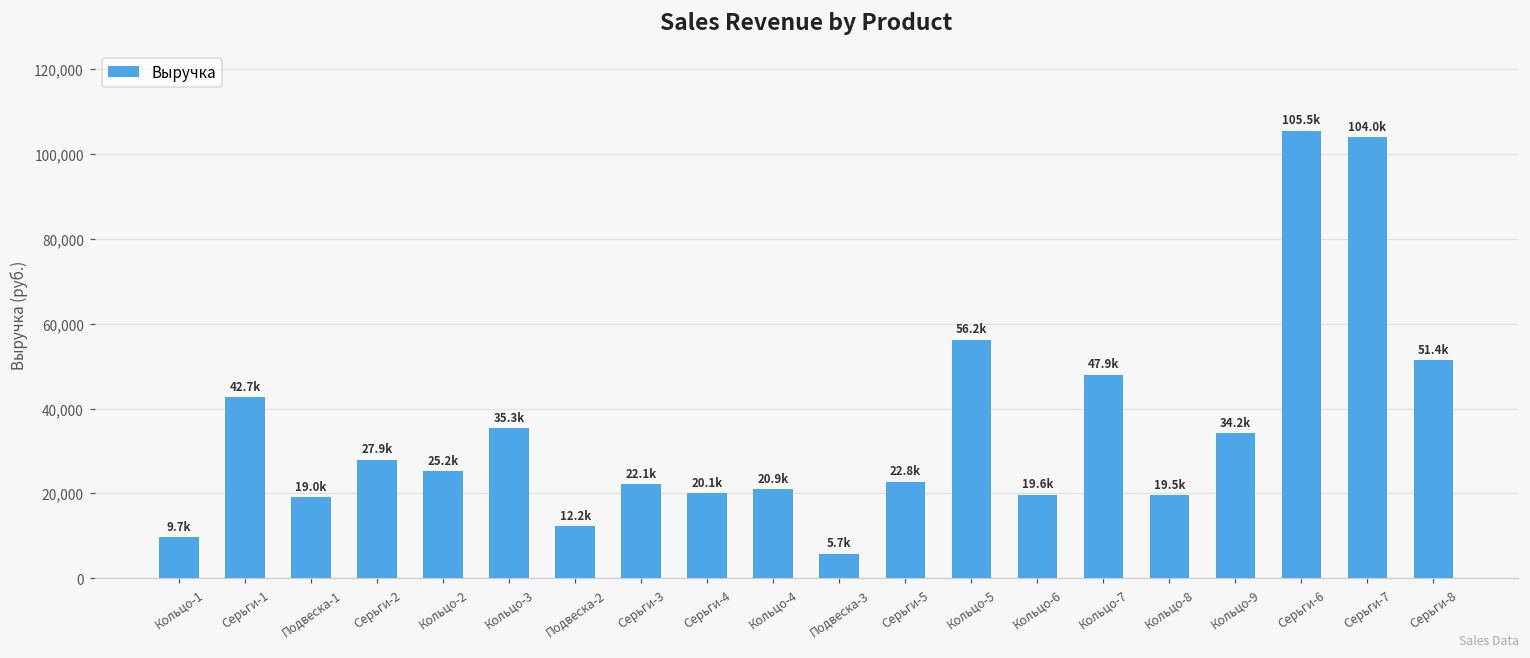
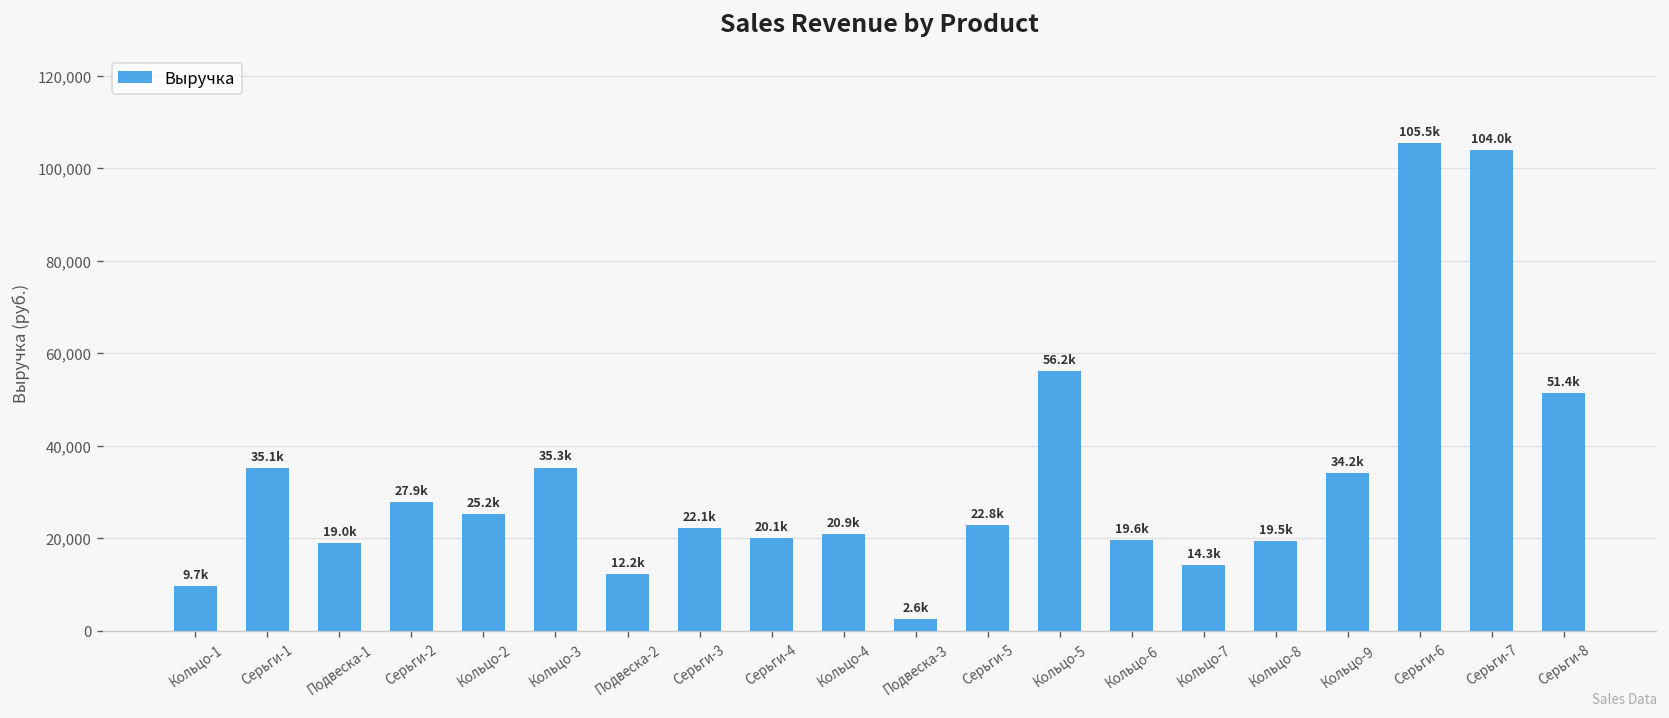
  {
    "Кольцо-1": "9.7k",
-   "Серьги-1": "42.7k",
+   "Серьги-1": "35.1k",
    "Подвеска-1": "19.0k",
    "Серьги-2": "27.9k",
    "Кольцо-2": "25.2k",
    "Кольцо-3": "35.3k",
    "Подвеска-2": "12.2k",
    "Серьги-3": "22.1k",
    "Серьги-4": "20.1k",
    "Кольцо-4": "20.9k",
-   "Подвеска-3": "5.7k",
+   "Подвеска-3": "2.6k",
    "Серьги-5": "22.8k",
    "Кольцо-5": "56.2k",
    "Кольцо-6": "19.6k",
-   "Кольцо-7": "47.9k",
+   "Кольцо-7": "14.3k",
    "Кольцо-8": "19.5k",
    "Кольцо-9": "34.2k",
    "Серьги-6": "105.5k",
    "Серьги-7": "104.0k",
    "Серьги-8": "51.4k"
  }
